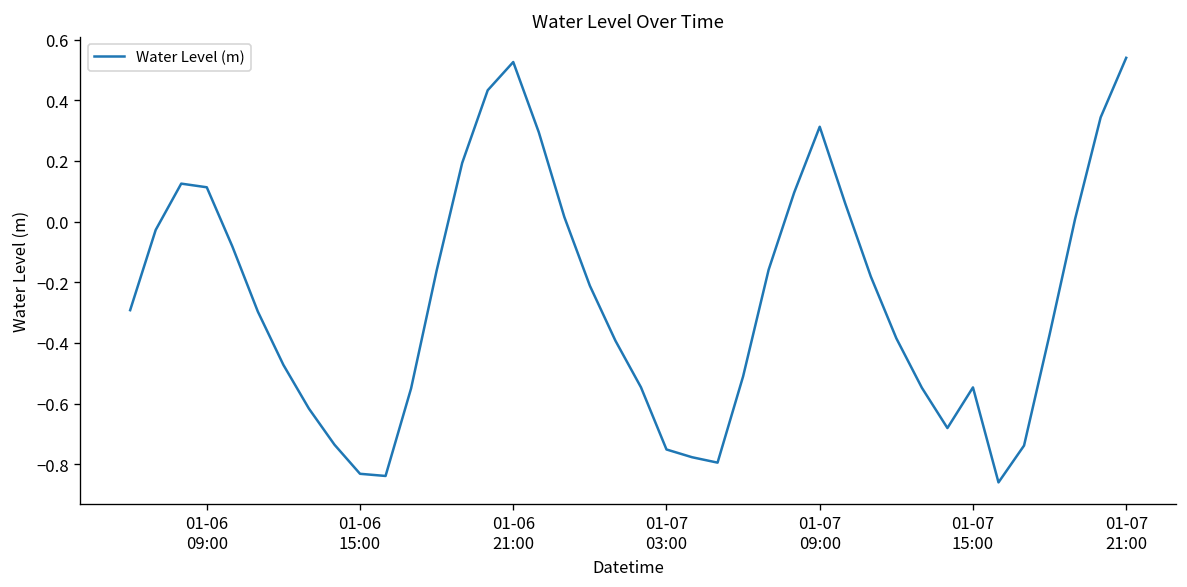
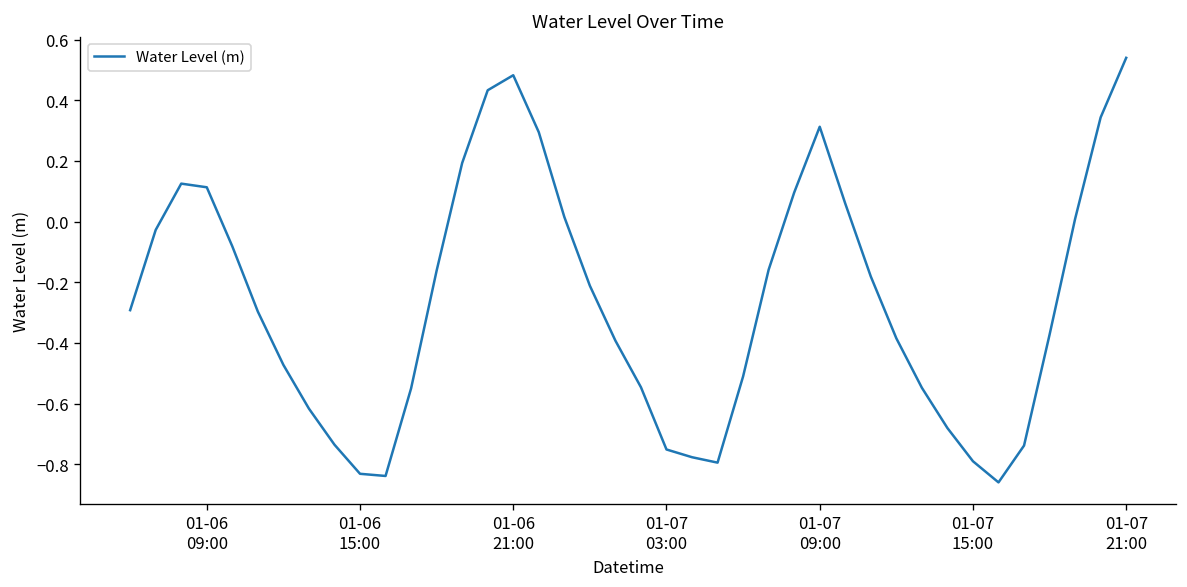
  {
    "01-06 09:00": 0.11,
    "01-06 15:00": -0.83,
-   "01-06 21:00": 0.53,
+   "01-06 21:00": 0.48,
    "01-07 03:00": -0.75,
    "01-07 09:00": 0.31,
-   "01-07 15:00": -0.55,
+   "01-07 15:00": -0.79,
    "01-07 21:00": 0.54
  }
